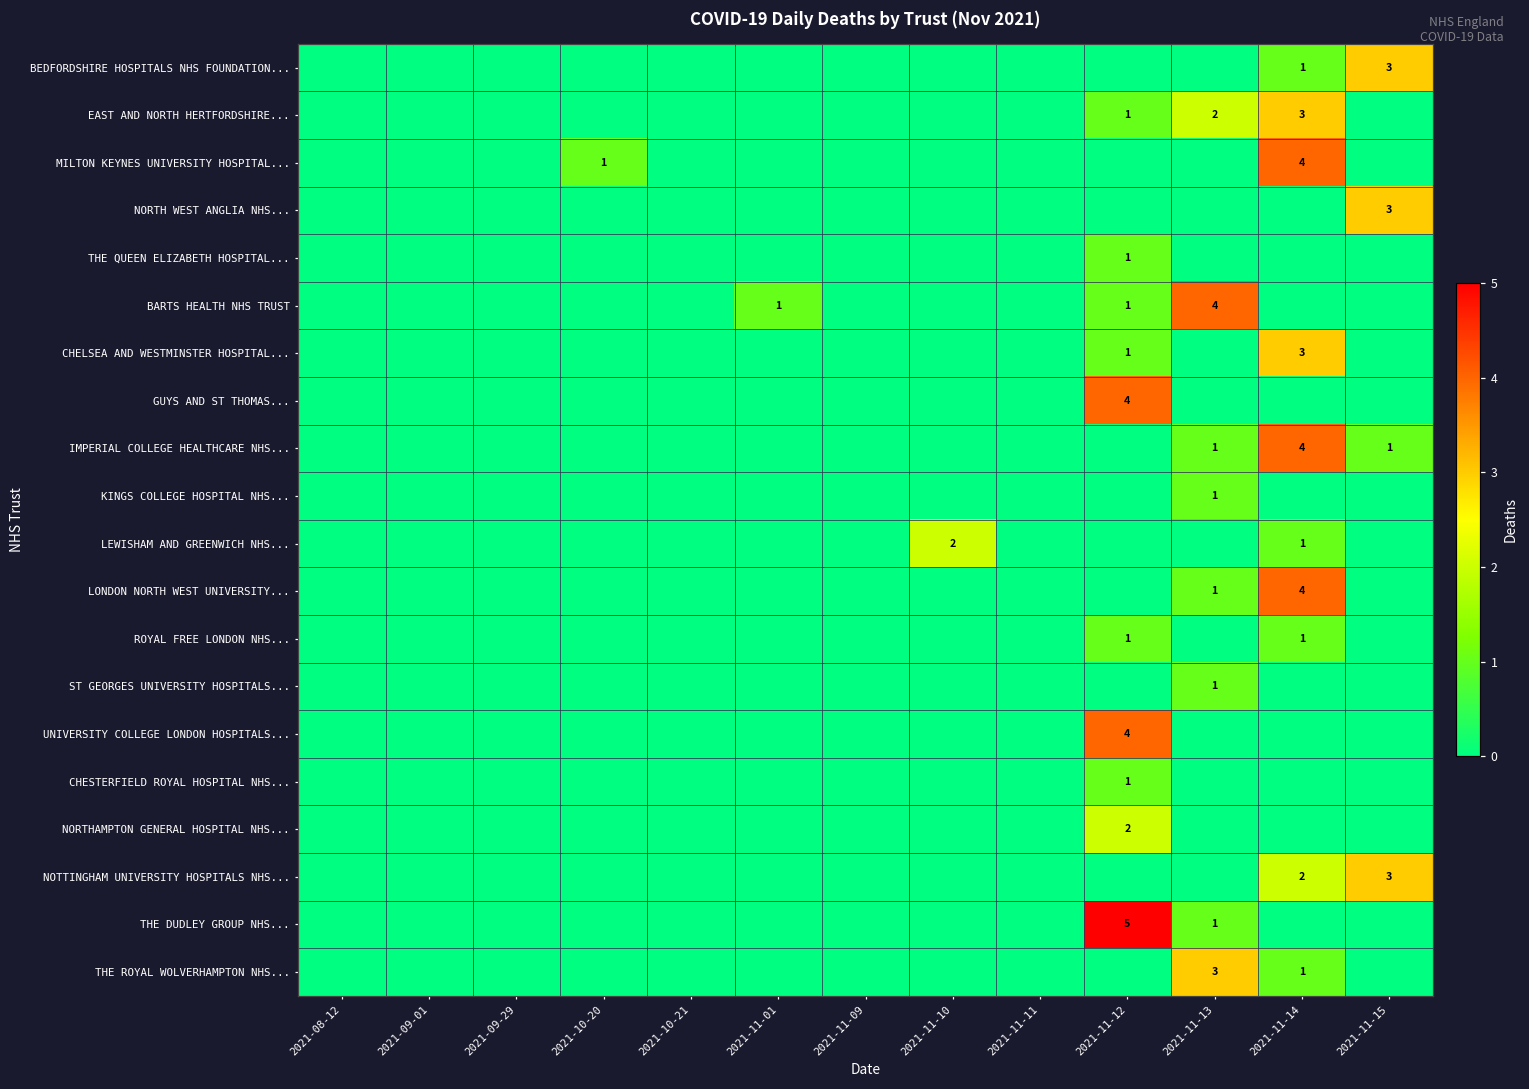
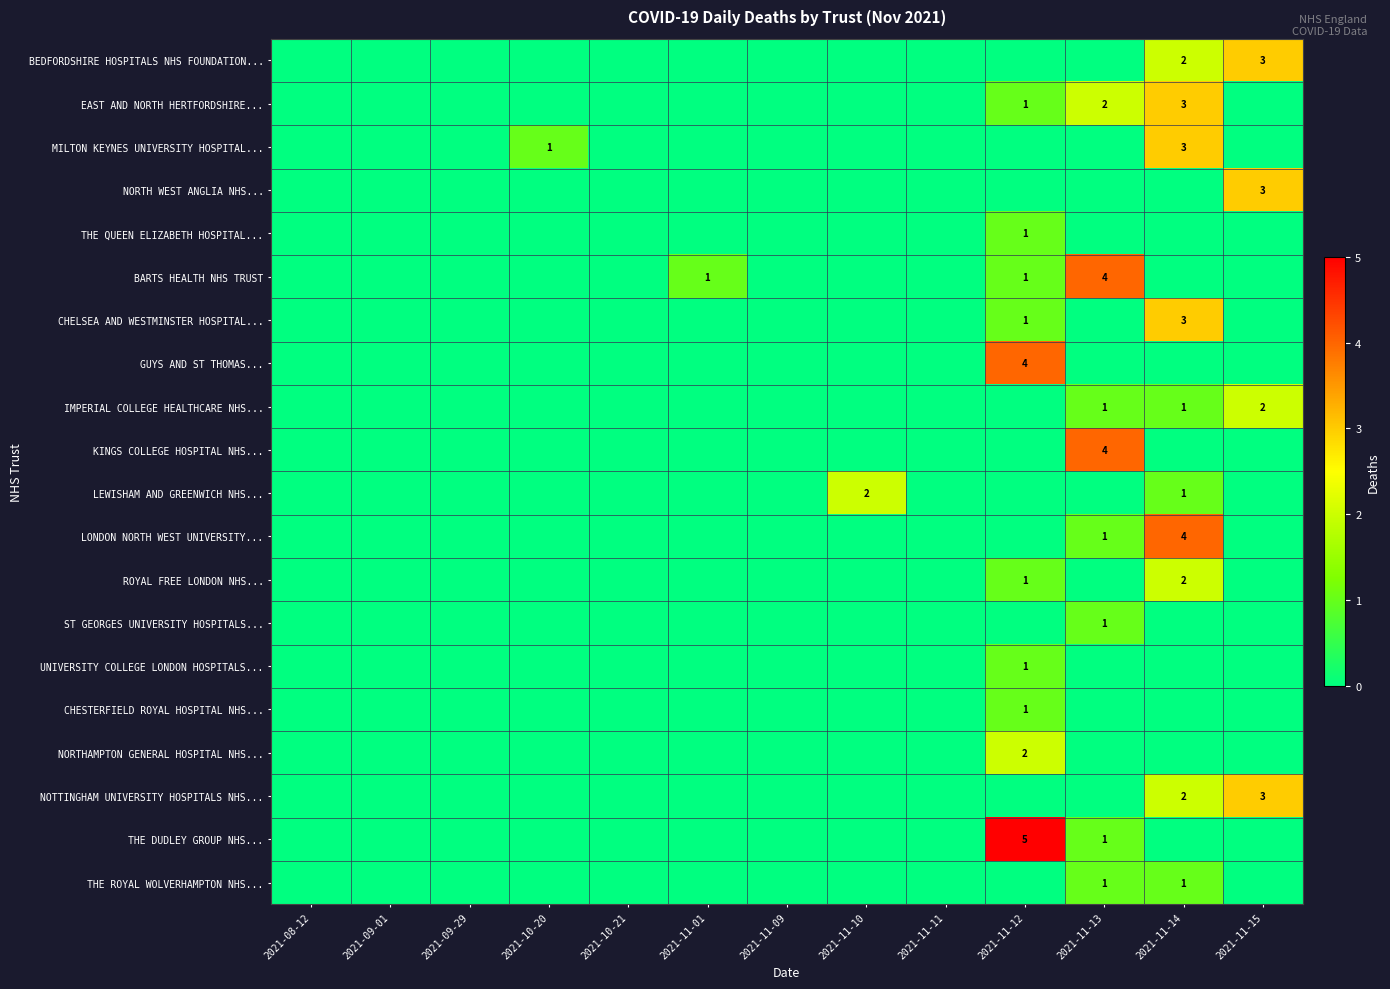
  {
    "BEDFORDSHIRE HOSPITALS NHS FOUNDATION...": {
-     "2021-11-14": 1,
+     "2021-11-14": 2,
      "2021-11-15": 3
    },
    "EAST AND NORTH HERTFORDSHIRE...": {
      "2021-11-12": 1,
      "2021-11-13": 2,
      "2021-11-14": 3
    },
    "MILTON KEYNES UNIVERSITY HOSPITAL...": {
      "2021-10-20": 1,
-     "2021-11-14": 4
+     "2021-11-14": 3
    },
    "NORTH WEST ANGLIA NHS...": {
      "2021-11-15": 3
    },
    "THE QUEEN ELIZABETH HOSPITAL...": {
      "2021-11-12": 1
    },
    "BARTS HEALTH NHS TRUST": {
      "2021-11-01": 1,
      "2021-11-12": 1,
      "2021-11-13": 4
    },
    "CHELSEA AND WESTMINSTER HOSPITAL...": {
      "2021-11-12": 1,
      "2021-11-14": 3
    },
    "GUYS AND ST THOMAS...": {
      "2021-11-12": 4
    },
    "IMPERIAL COLLEGE HEALTHCARE NHS...": {
      "2021-11-13": 1,
-     "2021-11-14": 4,
-     "2021-11-15": 1
+     "2021-11-14": 1,
+     "2021-11-15": 2
    },
    "KINGS COLLEGE HOSPITAL NHS...": {
-     "2021-11-13": 1
+     "2021-11-13": 4
    },
    "LEWISHAM AND GREENWICH NHS...": {
      "2021-11-10": 2,
      "2021-11-14": 1
    },
    "LONDON NORTH WEST UNIVERSITY...": {
      "2021-11-13": 1,
      "2021-11-14": 4
    },
    "ROYAL FREE LONDON NHS...": {
      "2021-11-12": 1,
-     "2021-11-14": 1
+     "2021-11-14": 2
    },
    "ST GEORGES UNIVERSITY HOSPITALS...": {
      "2021-11-13": 1
    },
    "UNIVERSITY COLLEGE LONDON HOSPITALS...": {
-     "2021-11-12": 4
+     "2021-11-12": 1
    },
    "CHESTERFIELD ROYAL HOSPITAL NHS...": {
      "2021-11-12": 1
    },
    "NORTHAMPTON GENERAL HOSPITAL NHS...": {
      "2021-11-12": 2
    },
    "NOTTINGHAM UNIVERSITY HOSPITALS NHS...": {
      "2021-11-14": 2,
      "2021-11-15": 3
    },
    "THE DUDLEY GROUP NHS...": {
      "2021-11-12": 5,
      "2021-11-13": 1
    },
    "THE ROYAL WOLVERHAMPTON NHS...": {
-     "2021-11-13": 3,
+     "2021-11-13": 1,
      "2021-11-14": 1
    }
  }
